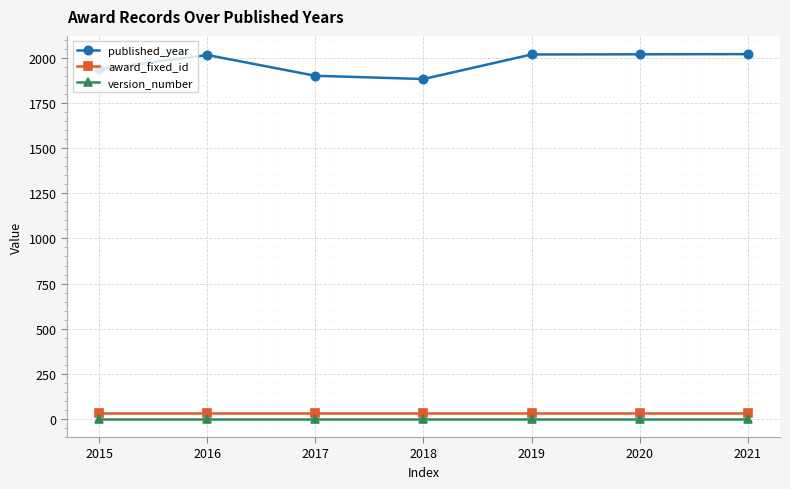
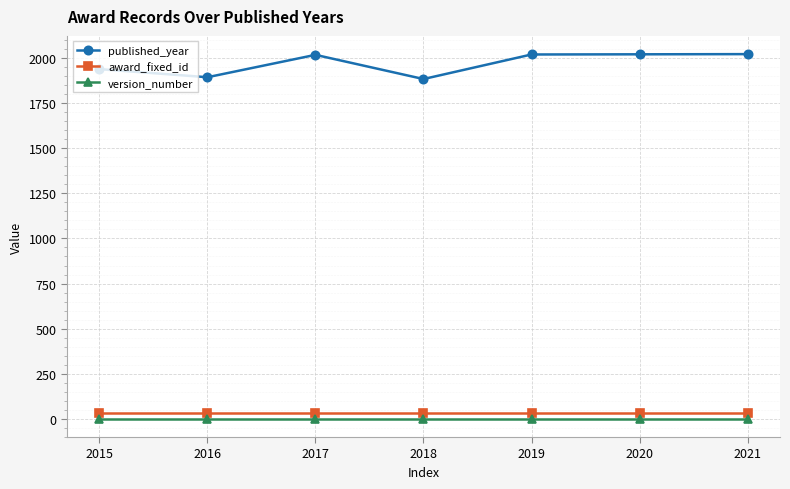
  {
    "published_year": {
-     "2016": 2020,
-     "2017": 1900,
+     "2016": 1890,
+     "2017": 2020,
      "2018": 1880,
      "2019": 2020,
      "2020": 2020,
      "2021": 2020
    },
    "award_fixed_id": {
      "2015": 40,
      "2016": 40,
      "2017": 40,
      "2018": 40,
      "2019": 40,
      "2020": 40,
      "2021": 40
    },
    "version_number": {
      "2015": 0,
      "2016": 0,
      "2017": 0,
      "2018": 0,
      "2019": 0,
      "2020": 0,
      "2021": 0
    }
  }
